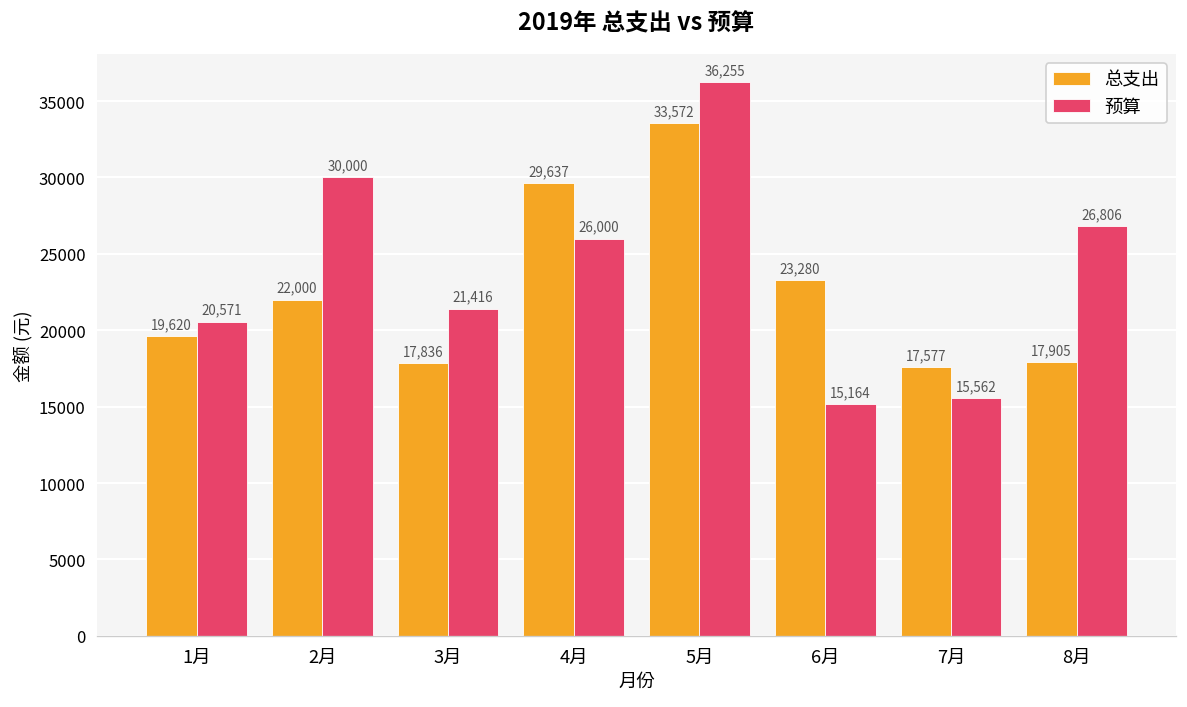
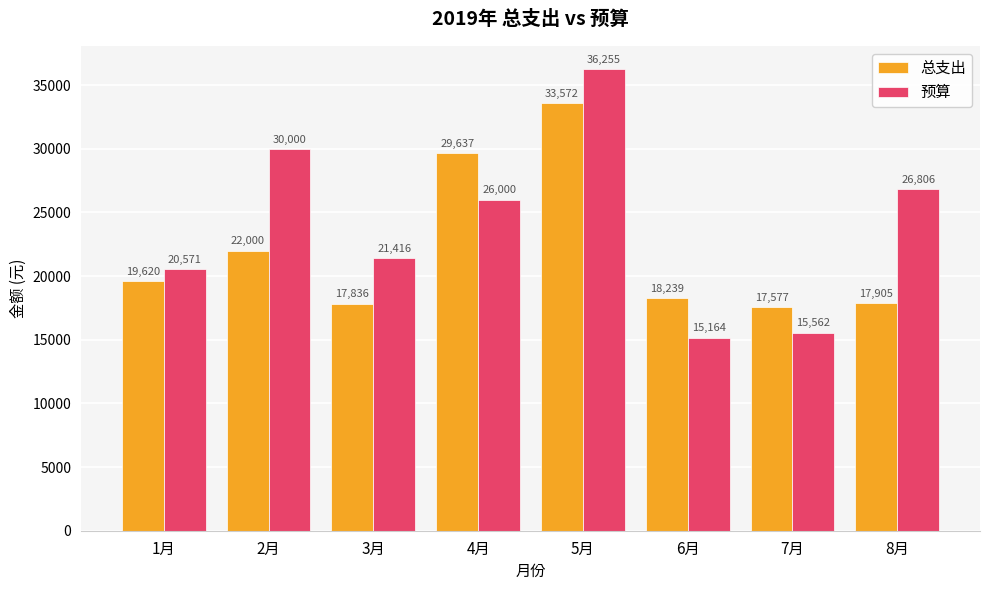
  {
    "总支出": {
      "1月": "19,620",
      "2月": "22,000",
      "3月": "17,836",
      "4月": "29,637",
      "5月": "33,572",
-     "6月": "23,280",
+     "6月": "18,239",
      "7月": "17,577",
      "8月": "17,905"
    },
    "预算": {
      "1月": "20,571",
      "2月": "30,000",
      "3月": "21,416",
      "4月": "26,000",
      "5月": "36,255",
      "6月": "15,164",
      "7月": "15,562",
      "8月": "26,806"
    }
  }
